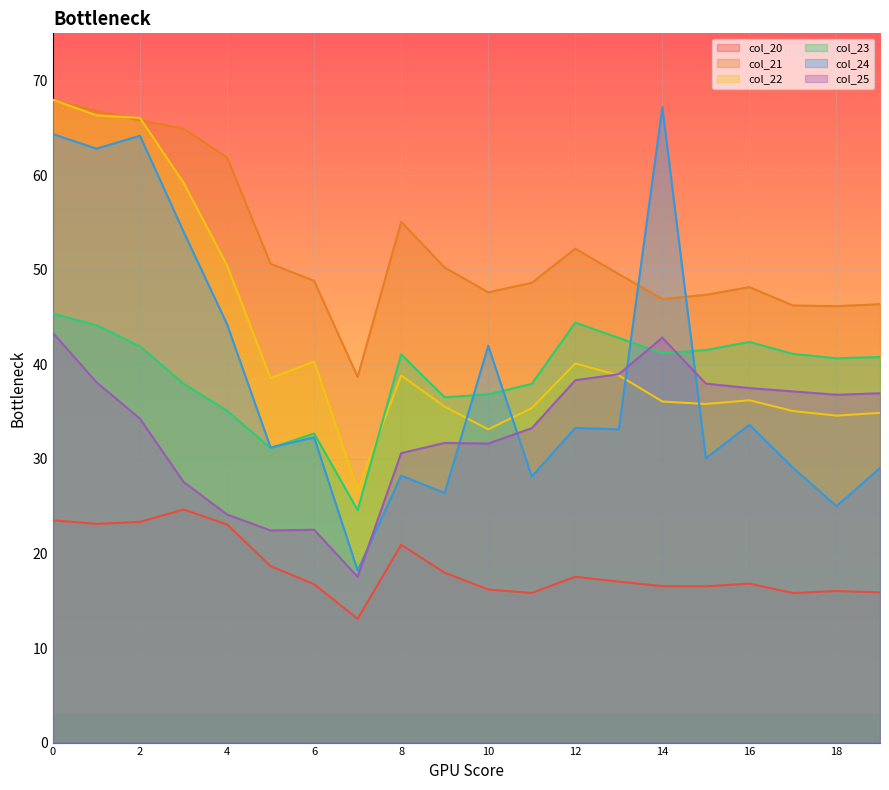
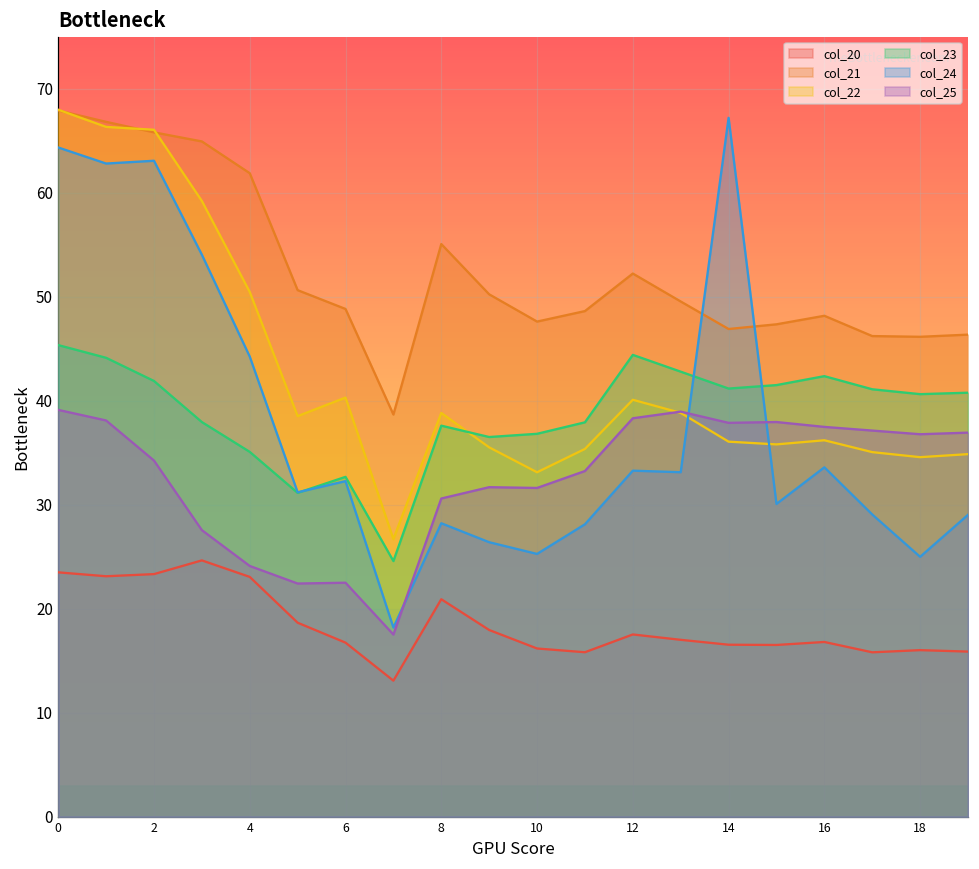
  {
    "col_23": {
      "0": 45,
      "2": 42,
      "4": 35,
      "6": 33,
-     "8": 41,
+     "8": 38,
      "10": 37,
      "12": 44,
      "14": 41,
      "16": 42,
      "18": 41
    },
    "col_24": {
      "0": 64,
-     "2": 64,
+     "2": 63,
      "4": 44,
      "6": 32,
      "8": 28,
-     "10": 42,
+     "10": 25,
      "12": 33,
      "14": 67,
      "16": 34,
      "18": 25
    },
    "col_25": {
-     "0": 43,
+     "0": 39,
      "2": 34,
      "4": 24,
      "6": 23,
      "8": 31,
      "10": 32,
      "12": 38,
-     "14": 43,
+     "14": 38,
      "16": 37,
      "18": 37
    }
  }
